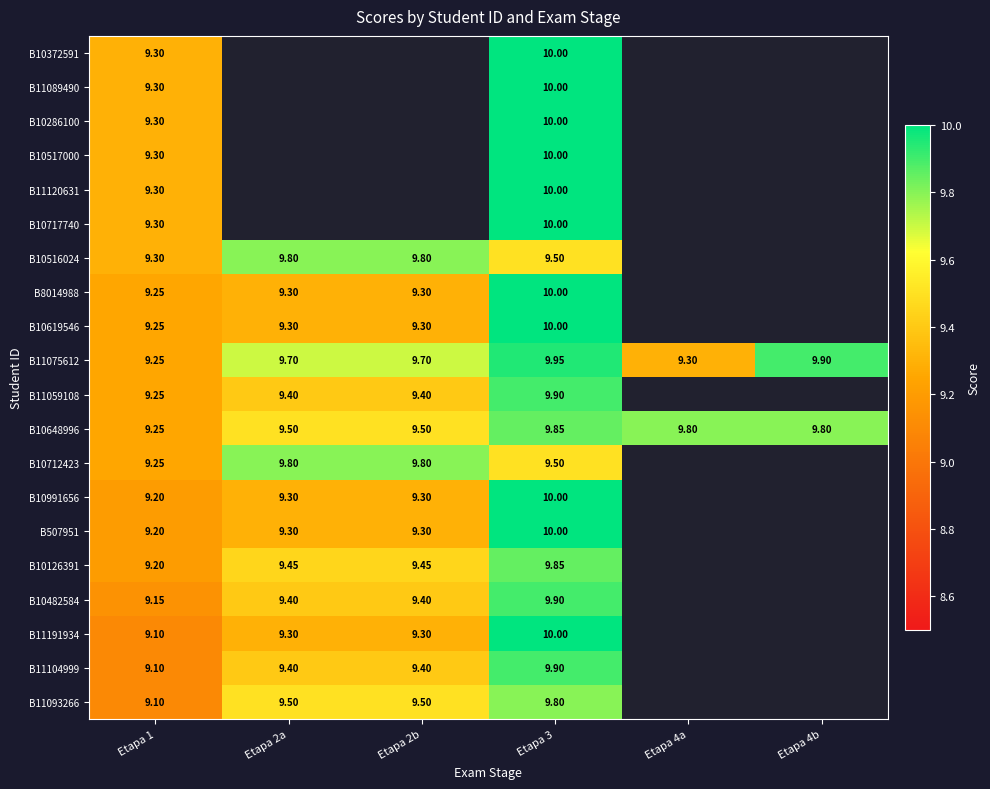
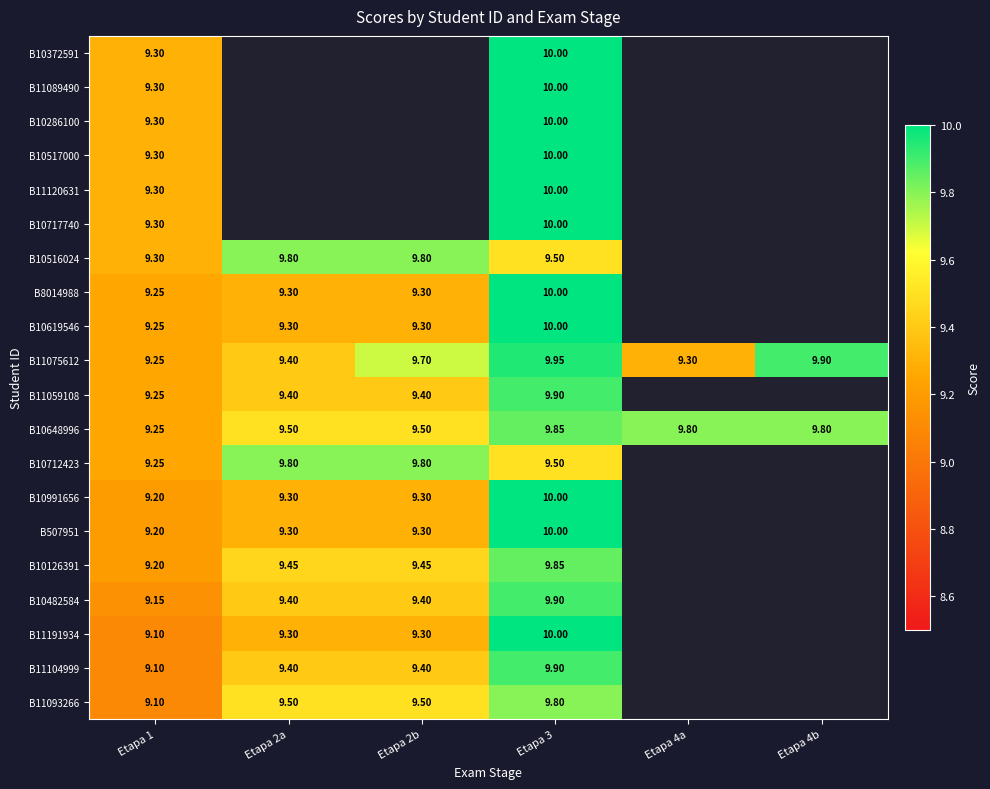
  {
    "B10372591": {
      "Etapa 1": 9.30,
      "Etapa 3": 10.00
    },
    "B11089490": {
      "Etapa 1": 9.30,
      "Etapa 3": 10.00
    },
    "B10286100": {
      "Etapa 1": 9.30,
      "Etapa 3": 10.00
    },
    "B10517000": {
      "Etapa 1": 9.30,
      "Etapa 3": 10.00
    },
    "B11120631": {
      "Etapa 1": 9.30,
      "Etapa 3": 10.00
    },
    "B10717740": {
      "Etapa 1": 9.30,
      "Etapa 3": 10.00
    },
    "B10516024": {
      "Etapa 1": 9.30,
      "Etapa 2a": 9.80,
      "Etapa 2b": 9.80,
      "Etapa 3": 9.50
    },
    "B8014988": {
      "Etapa 1": 9.25,
      "Etapa 2a": 9.30,
      "Etapa 2b": 9.30,
      "Etapa 3": 10.00
    },
    "B10619546": {
      "Etapa 1": 9.25,
      "Etapa 2a": 9.30,
      "Etapa 2b": 9.30,
      "Etapa 3": 10.00
    },
    "B11075612": {
      "Etapa 1": 9.25,
-     "Etapa 2a": 9.70,
+     "Etapa 2a": 9.40,
      "Etapa 2b": 9.70,
      "Etapa 3": 9.95,
      "Etapa 4a": 9.30,
      "Etapa 4b": 9.90
    },
    "B11059108": {
      "Etapa 1": 9.25,
      "Etapa 2a": 9.40,
      "Etapa 2b": 9.40,
      "Etapa 3": 9.90
    },
    "B10648996": {
      "Etapa 1": 9.25,
      "Etapa 2a": 9.50,
      "Etapa 2b": 9.50,
      "Etapa 3": 9.85,
      "Etapa 4a": 9.80,
      "Etapa 4b": 9.80
    },
    "B10712423": {
      "Etapa 1": 9.25,
      "Etapa 2a": 9.80,
      "Etapa 2b": 9.80,
      "Etapa 3": 9.50
    },
    "B10991656": {
      "Etapa 1": 9.20,
      "Etapa 2a": 9.30,
      "Etapa 2b": 9.30,
      "Etapa 3": 10.00
    },
    "B507951": {
      "Etapa 1": 9.20,
      "Etapa 2a": 9.30,
      "Etapa 2b": 9.30,
      "Etapa 3": 10.00
    },
    "B10126391": {
      "Etapa 1": 9.20,
      "Etapa 2a": 9.45,
      "Etapa 2b": 9.45,
      "Etapa 3": 9.85
    },
    "B10482584": {
      "Etapa 1": 9.15,
      "Etapa 2a": 9.40,
      "Etapa 2b": 9.40,
      "Etapa 3": 9.90
    },
    "B11191934": {
      "Etapa 1": 9.10,
      "Etapa 2a": 9.30,
      "Etapa 2b": 9.30,
      "Etapa 3": 10.00
    },
    "B11104999": {
      "Etapa 1": 9.10,
      "Etapa 2a": 9.40,
      "Etapa 2b": 9.40,
      "Etapa 3": 9.90
    },
    "B11093266": {
      "Etapa 1": 9.10,
      "Etapa 2a": 9.50,
      "Etapa 2b": 9.50,
      "Etapa 3": 9.80
    }
  }
